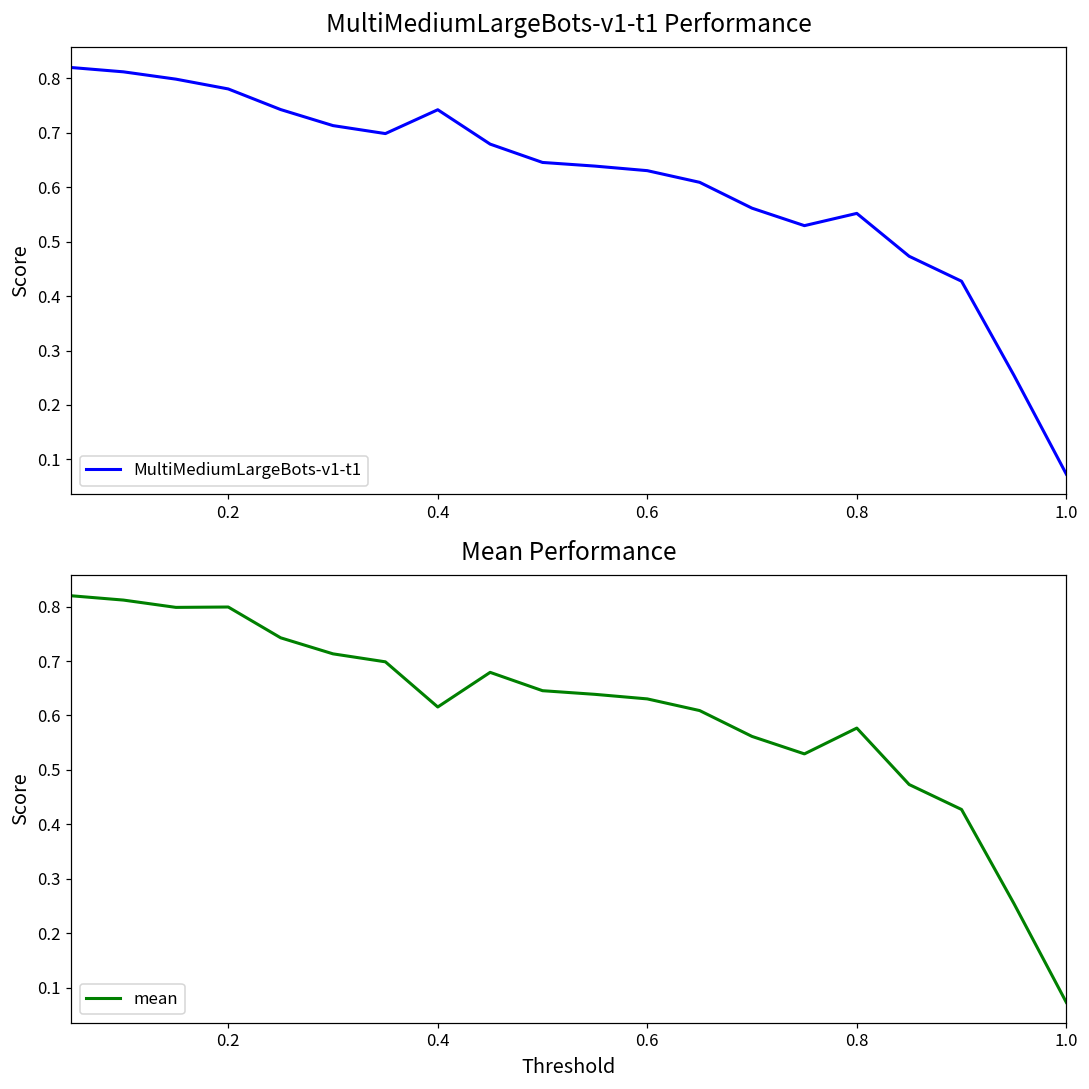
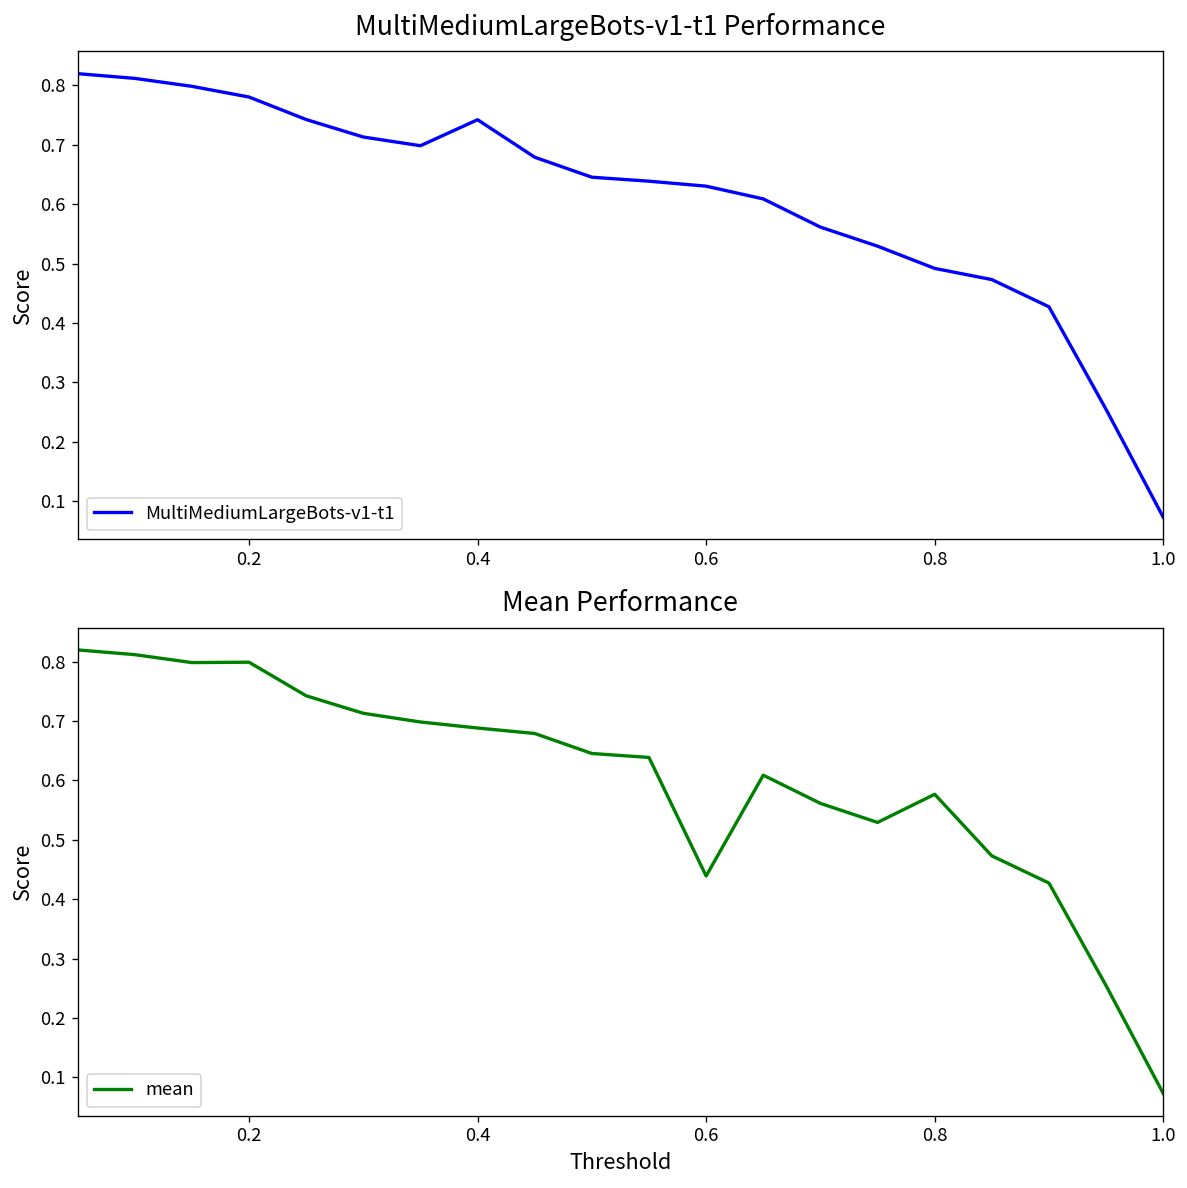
  {
    "MultiMediumLargeBots-v1-t1 Performance": {
      "0.2": 0.78,
      "0.4": 0.74,
      "0.6": 0.63,
-     "0.8": 0.55,
+     "0.8": 0.49,
      "1.0": 0.07
    },
    "Mean Performance": {
      "0.2": 0.80,
-     "0.4": 0.62,
-     "0.6": 0.63,
+     "0.4": 0.69,
+     "0.6": 0.44,
      "0.8": 0.58,
      "1.0": 0.07
    }
  }
